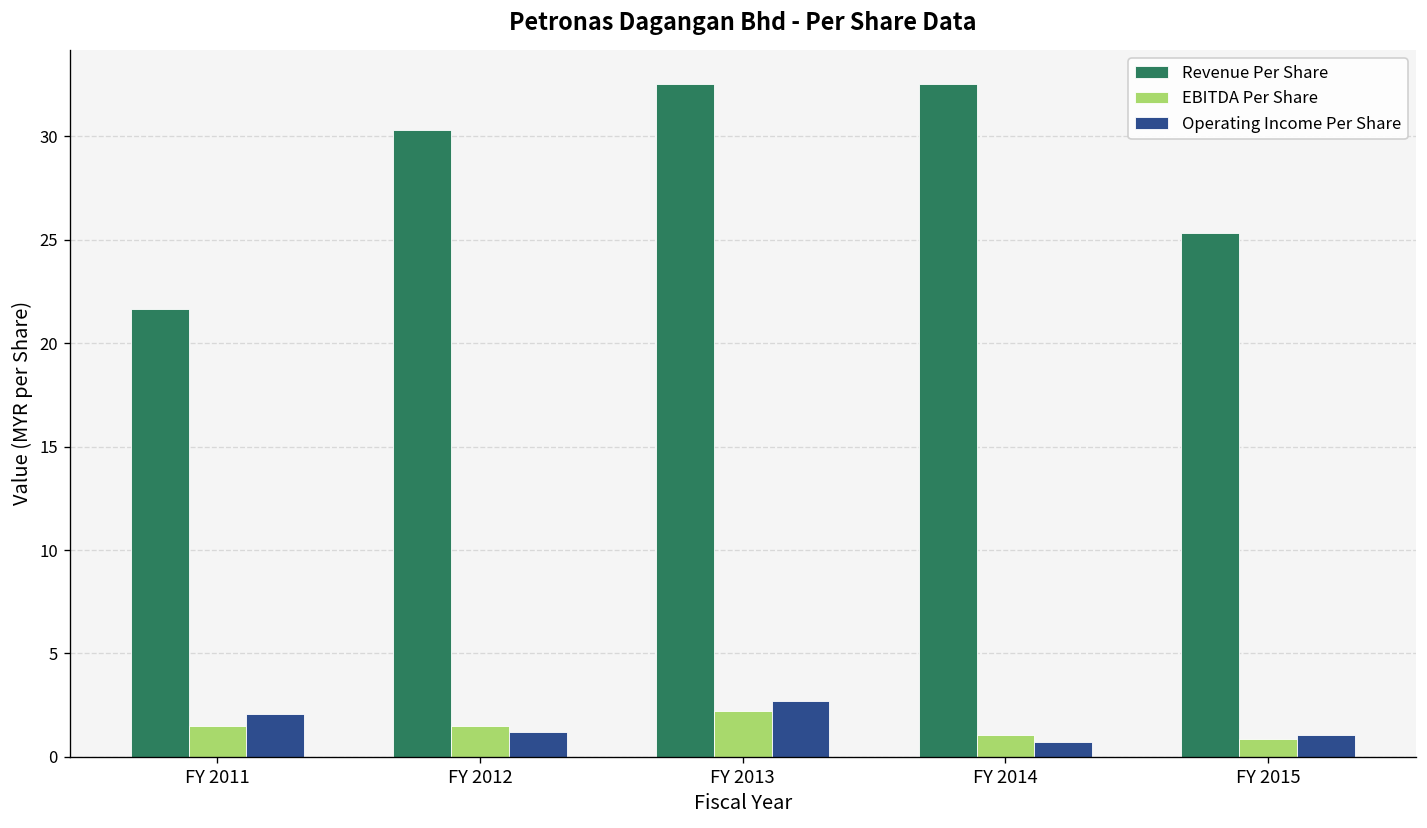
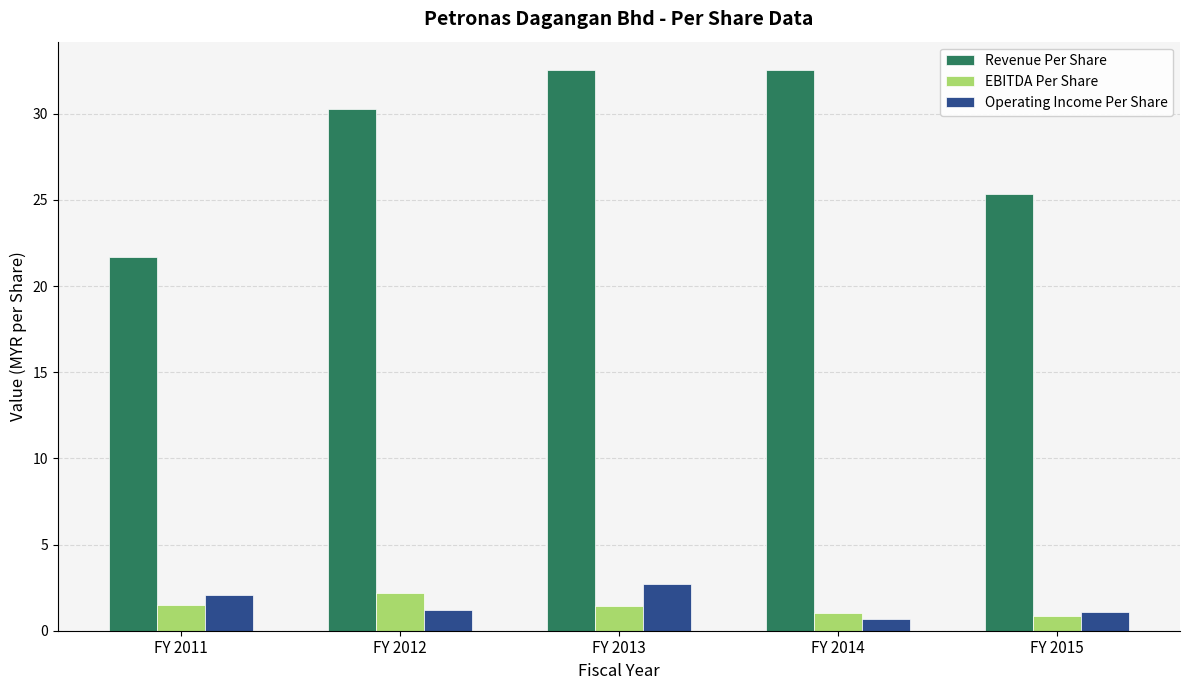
  {
    "Revenue Per Share": {
      "FY 2011": 21.7,
      "FY 2012": 30.3,
      "FY 2013": 32.6,
      "FY 2014": 32.6,
      "FY 2015": 25.3
    },
    "EBITDA Per Share": {
      "FY 2011": 1.5,
-     "FY 2012": 1.5,
-     "FY 2013": 2.2,
+     "FY 2012": 2.2,
+     "FY 2013": 1.4,
      "FY 2014": 1.0,
      "FY 2015": 0.9
    },
    "Operating Income Per Share": {
      "FY 2011": 2.1,
      "FY 2012": 1.2,
      "FY 2013": 2.7,
      "FY 2014": 0.7,
      "FY 2015": 1.1
    }
  }
